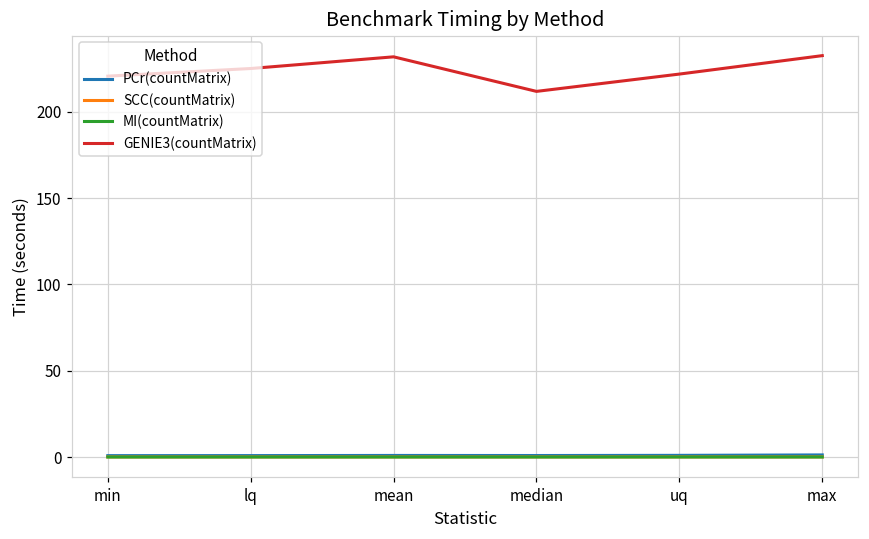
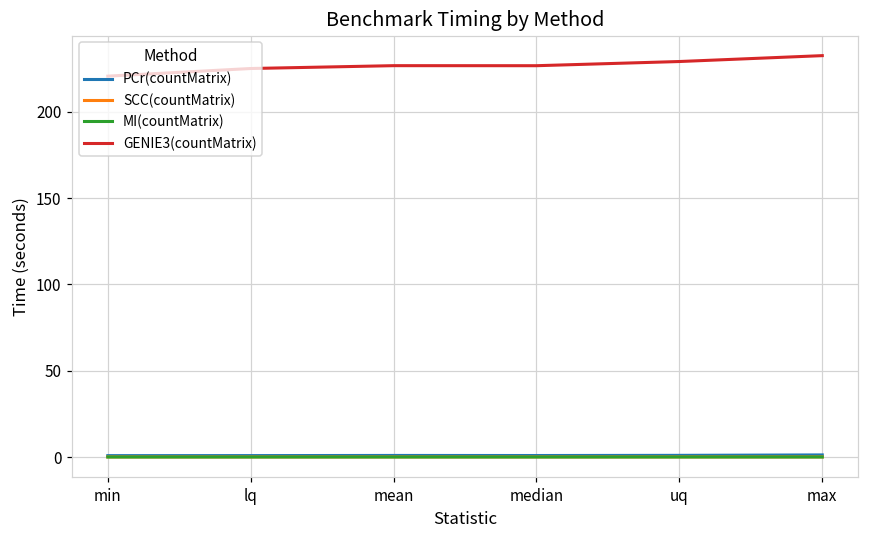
  {
    "GENIE3(countMatrix)": {
-     "mean": 232,
-     "median": 212,
-     "uq": 222,
+     "mean": 227,
+     "median": 227,
+     "uq": 229,
      "max": 233
    }
  }
